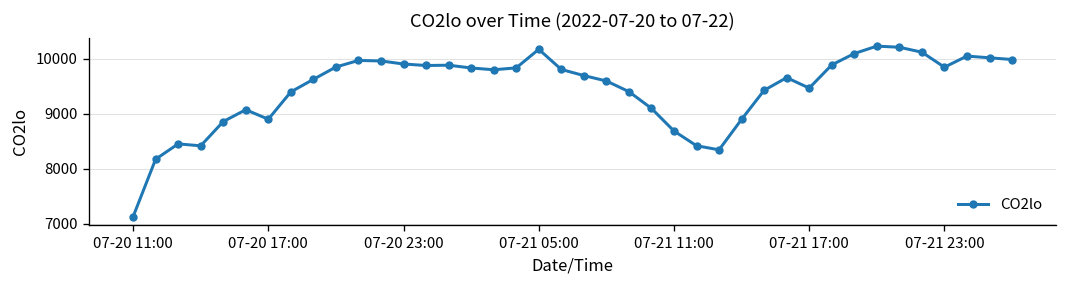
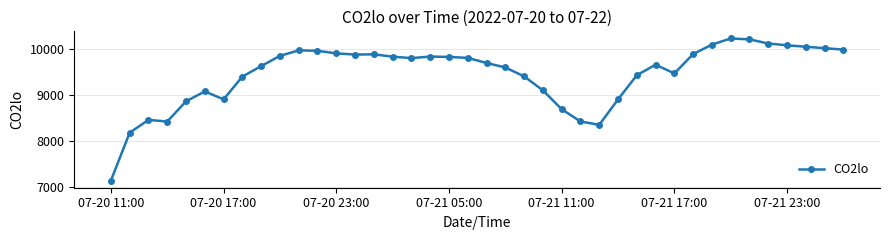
  {
    "07-20 11:00": 7100,
    "07-20 17:00": 8900,
    "07-20 23:00": 9900,
-   "07-21 05:00": 10200,
+   "07-21 05:00": 9800,
    "07-21 11:00": 8700,
    "07-21 17:00": 9500,
-   "07-21 23:00": 9800
+   "07-21 23:00": 10100
  }
